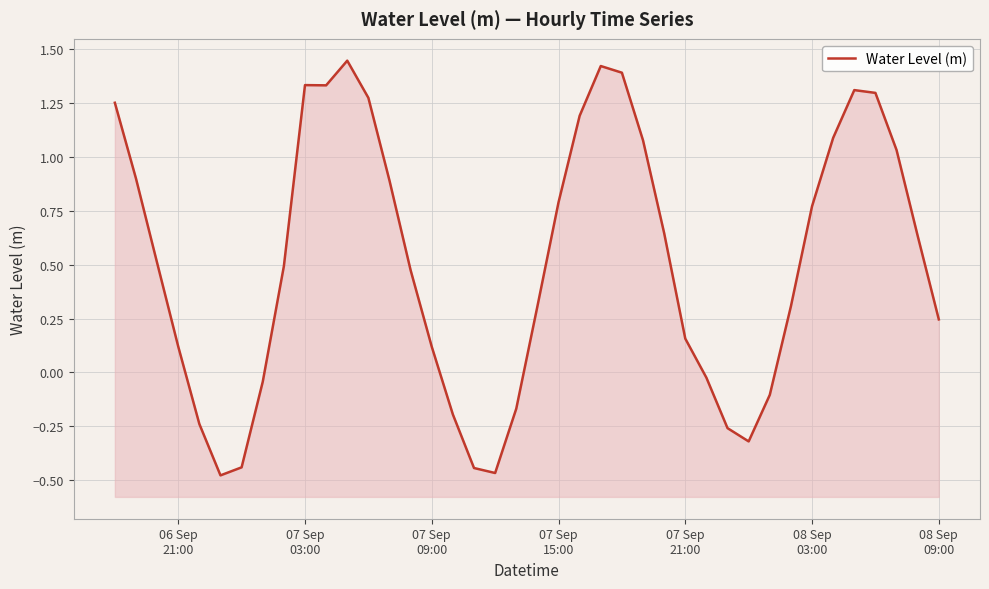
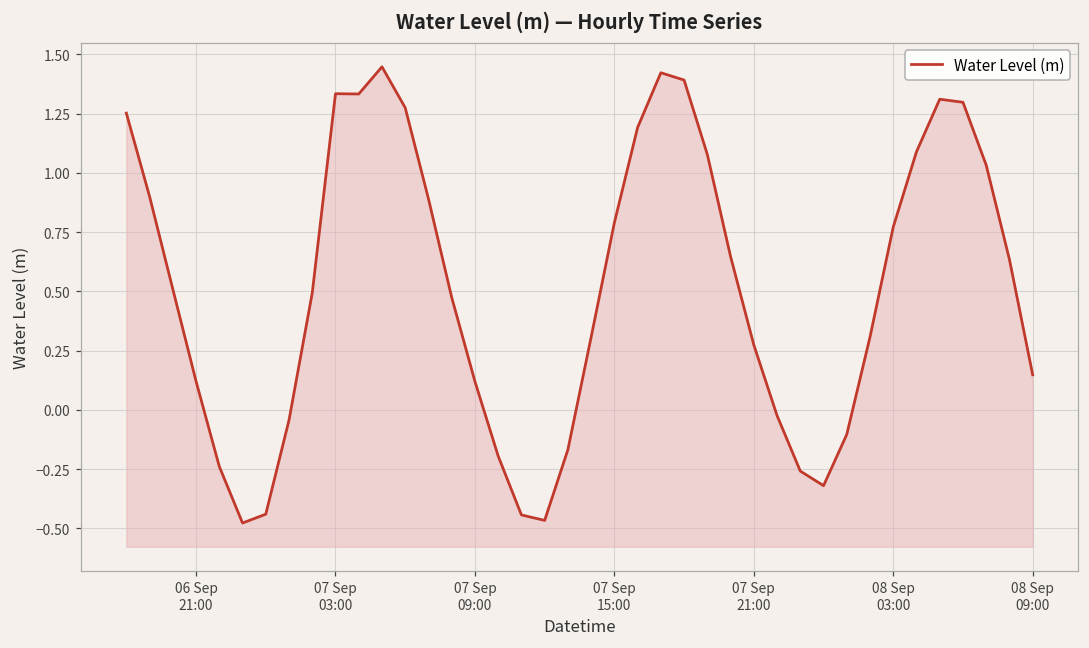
  {
    "06 Sep 21:00": 0.12,
    "07 Sep 03:00": 1.33,
    "07 Sep 09:00": 0.12,
    "07 Sep 15:00": 0.79,
-   "07 Sep 21:00": 0.16,
+   "07 Sep 21:00": 0.27,
    "08 Sep 03:00": 0.77,
-   "08 Sep 09:00": 0.25
+   "08 Sep 09:00": 0.15
  }
